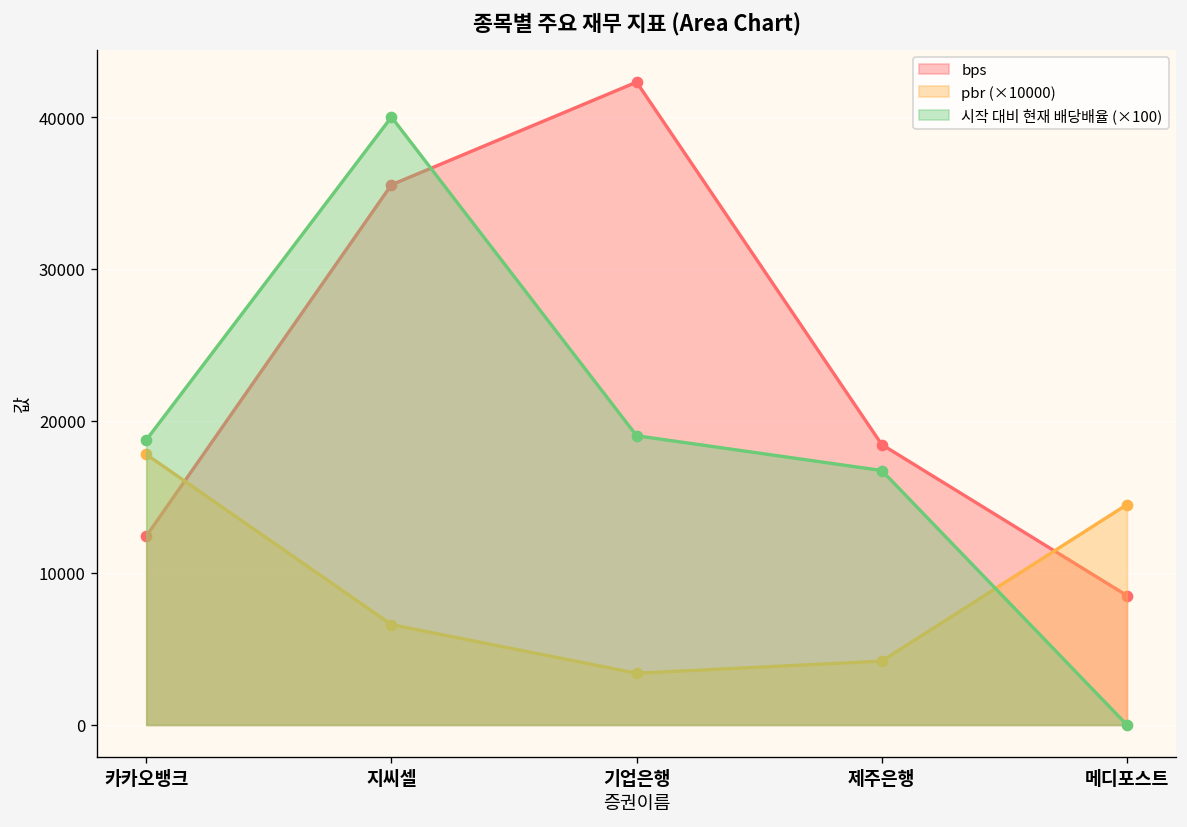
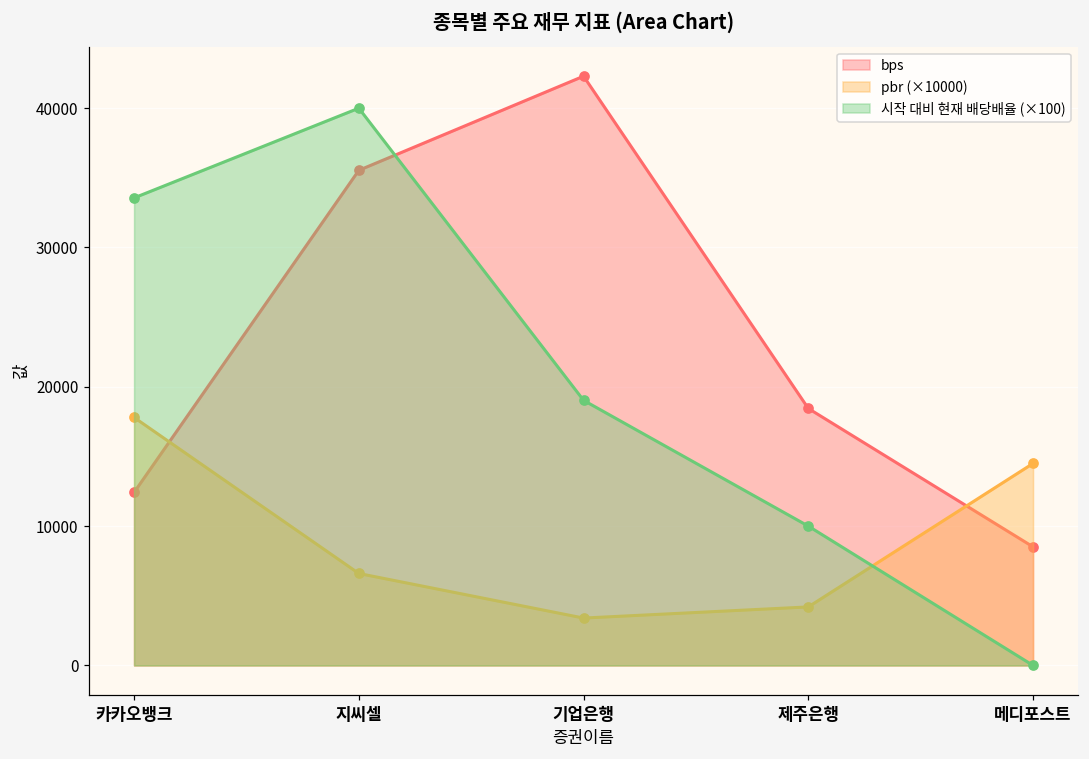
  {
    "시작 대비 현재 배당배율 (×100)": {
-     "카카오뱅크": 18800,
+     "카카오뱅크": 33600,
      "지씨셀": 40000,
      "기업은행": 19000,
-     "제주은행": 16700,
+     "제주은행": 10000,
      "메디포스트": 0
    }
  }
